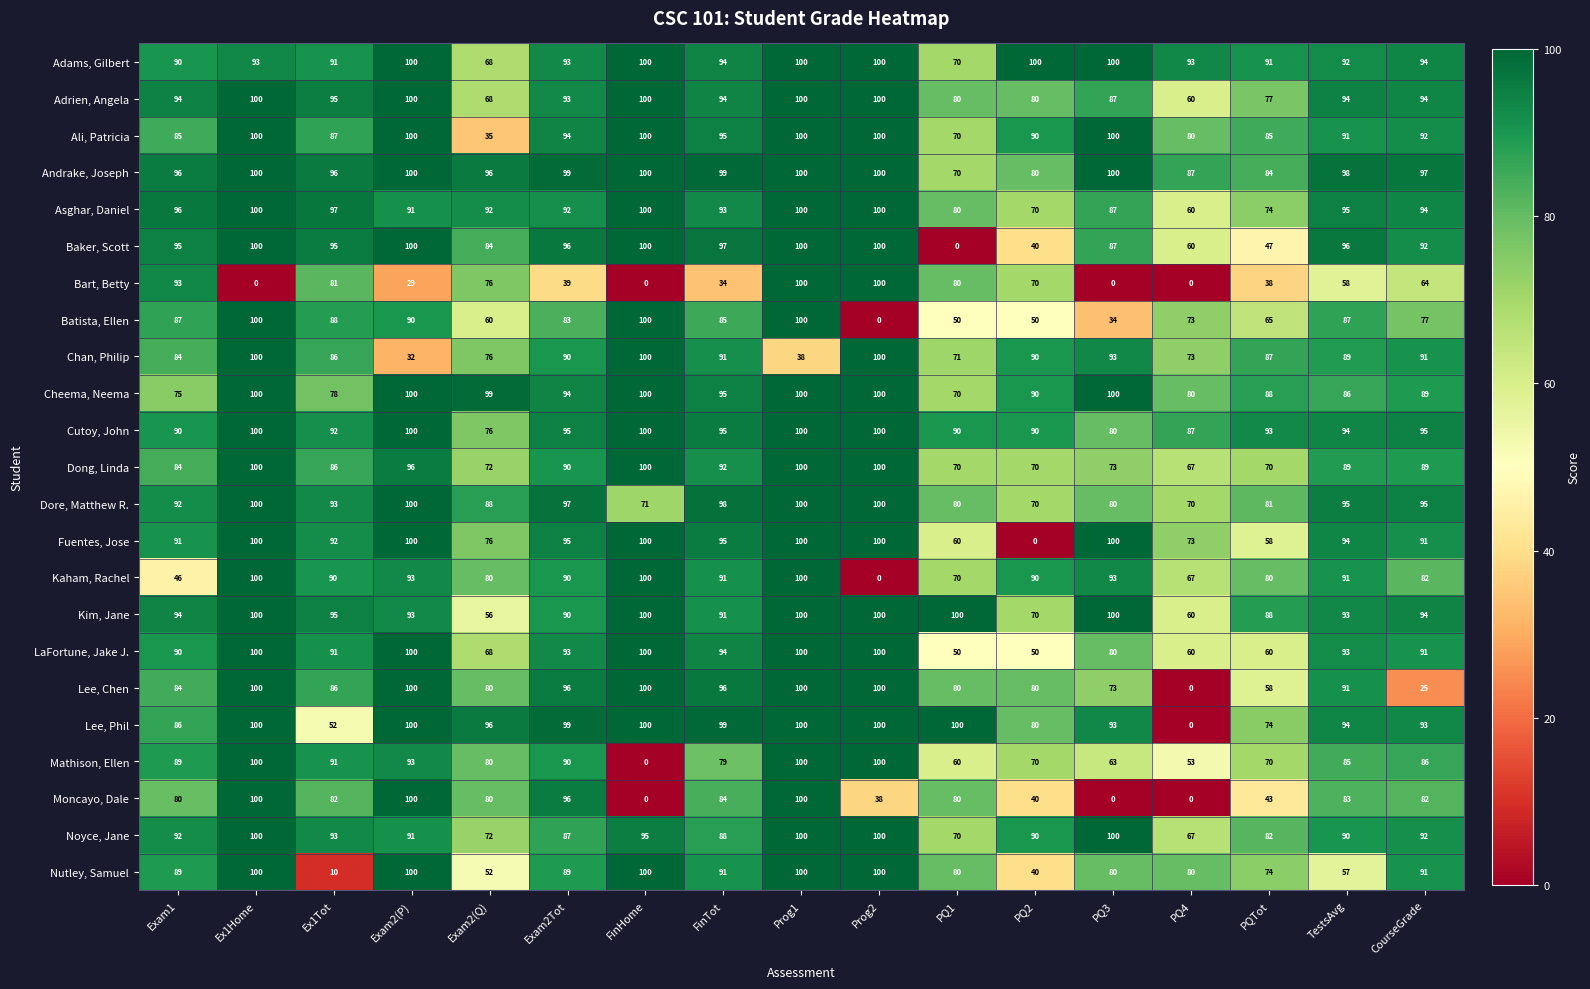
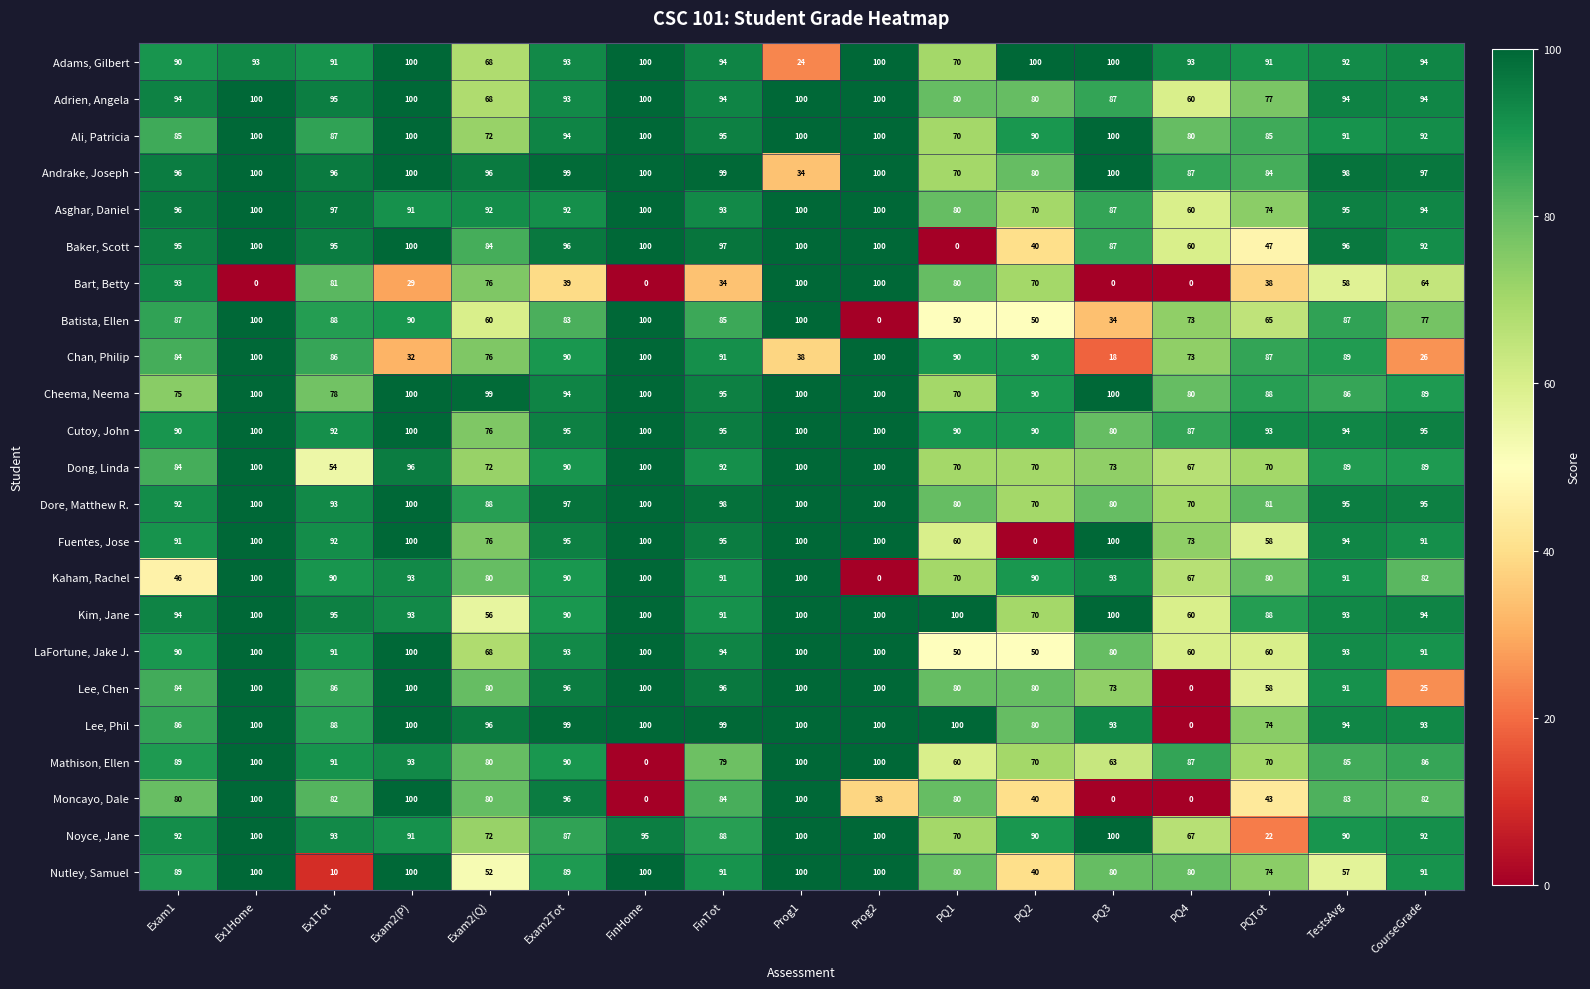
  {
    "Adams, Gilbert": {
      "Exam1": 90,
      "Ex1Home": 93,
      "Ex1Tot": 91,
      "Exam2(P)": 100,
      "Exam2(Q)": 68,
      "Exam2Tot": 93,
      "FinHome": 100,
      "FinTot": 94,
-     "Prog1": 100,
+     "Prog1": 24,
      "Prog2": 100,
      "PQ1": 70,
      "PQ2": 100,
      "PQ3": 100,
      "PQ4": 93,
      "PQTot": 91,
      "TestsAvg": 92,
      "CourseGrade": 94
    },
    "Ali, Patricia": {
      "Exam1": 85,
      "Ex1Home": 100,
      "Ex1Tot": 87,
      "Exam2(P)": 100,
-     "Exam2(Q)": 35,
+     "Exam2(Q)": 72,
      "Exam2Tot": 94,
      "FinHome": 100,
      "FinTot": 95,
      "Prog1": 100,
      "Prog2": 100,
      "PQ1": 70,
      "PQ2": 90,
      "PQ3": 100,
      "PQ4": 80,
      "PQTot": 85,
      "TestsAvg": 91,
      "CourseGrade": 92
    },
    "Andrake, Joseph": {
      "Exam1": 96,
      "Ex1Home": 100,
      "Ex1Tot": 96,
      "Exam2(P)": 100,
      "Exam2(Q)": 96,
      "Exam2Tot": 99,
      "FinHome": 100,
      "FinTot": 99,
-     "Prog1": 100,
+     "Prog1": 34,
      "Prog2": 100,
      "PQ1": 70,
      "PQ2": 80,
      "PQ3": 100,
      "PQ4": 87,
      "PQTot": 84,
      "TestsAvg": 98,
      "CourseGrade": 97
    },
    "Chan, Philip": {
      "Exam1": 84,
      "Ex1Home": 100,
      "Ex1Tot": 86,
      "Exam2(P)": 32,
      "Exam2(Q)": 76,
      "Exam2Tot": 90,
      "FinHome": 100,
      "FinTot": 91,
      "Prog1": 38,
      "Prog2": 100,
-     "PQ1": 71,
+     "PQ1": 90,
      "PQ2": 90,
-     "PQ3": 93,
+     "PQ3": 18,
      "PQ4": 73,
      "PQTot": 87,
      "TestsAvg": 89,
-     "CourseGrade": 91
+     "CourseGrade": 26
    },
    "Dong, Linda": {
      "Exam1": 84,
      "Ex1Home": 100,
-     "Ex1Tot": 86,
+     "Ex1Tot": 54,
      "Exam2(P)": 96,
      "Exam2(Q)": 72,
      "Exam2Tot": 90,
      "FinHome": 100,
      "FinTot": 92,
      "Prog1": 100,
      "Prog2": 100,
      "PQ1": 70,
      "PQ2": 70,
      "PQ3": 73,
      "PQ4": 67,
      "PQTot": 70,
      "TestsAvg": 89,
      "CourseGrade": 89
    },
    "Dore, Matthew R.": {
      "Exam1": 92,
      "Ex1Home": 100,
      "Ex1Tot": 93,
      "Exam2(P)": 100,
      "Exam2(Q)": 88,
      "Exam2Tot": 97,
-     "FinHome": 71,
+     "FinHome": 100,
      "FinTot": 98,
      "Prog1": 100,
      "Prog2": 100,
      "PQ1": 80,
      "PQ2": 70,
      "PQ3": 80,
      "PQ4": 70,
      "PQTot": 81,
      "TestsAvg": 95,
      "CourseGrade": 95
    },
    "Lee, Phil": {
      "Exam1": 86,
      "Ex1Home": 100,
-     "Ex1Tot": 52,
+     "Ex1Tot": 88,
      "Exam2(P)": 100,
      "Exam2(Q)": 96,
      "Exam2Tot": 99,
      "FinHome": 100,
      "FinTot": 99,
      "Prog1": 100,
      "Prog2": 100,
      "PQ1": 100,
      "PQ2": 80,
      "PQ3": 93,
      "PQ4": 0,
      "PQTot": 74,
      "TestsAvg": 94,
      "CourseGrade": 93
    },
    "Mathison, Ellen": {
      "Exam1": 89,
      "Ex1Home": 100,
      "Ex1Tot": 91,
      "Exam2(P)": 93,
      "Exam2(Q)": 80,
      "Exam2Tot": 90,
      "FinHome": 0,
      "FinTot": 79,
      "Prog1": 100,
      "Prog2": 100,
      "PQ1": 60,
      "PQ2": 70,
      "PQ3": 63,
-     "PQ4": 53,
+     "PQ4": 87,
      "PQTot": 70,
      "TestsAvg": 85,
      "CourseGrade": 86
    },
    "Noyce, Jane": {
      "Exam1": 92,
      "Ex1Home": 100,
      "Ex1Tot": 93,
      "Exam2(P)": 91,
      "Exam2(Q)": 72,
      "Exam2Tot": 87,
      "FinHome": 95,
      "FinTot": 88,
      "Prog1": 100,
      "Prog2": 100,
      "PQ1": 70,
      "PQ2": 90,
      "PQ3": 100,
      "PQ4": 67,
-     "PQTot": 82,
+     "PQTot": 22,
      "TestsAvg": 90,
      "CourseGrade": 92
    }
  }
